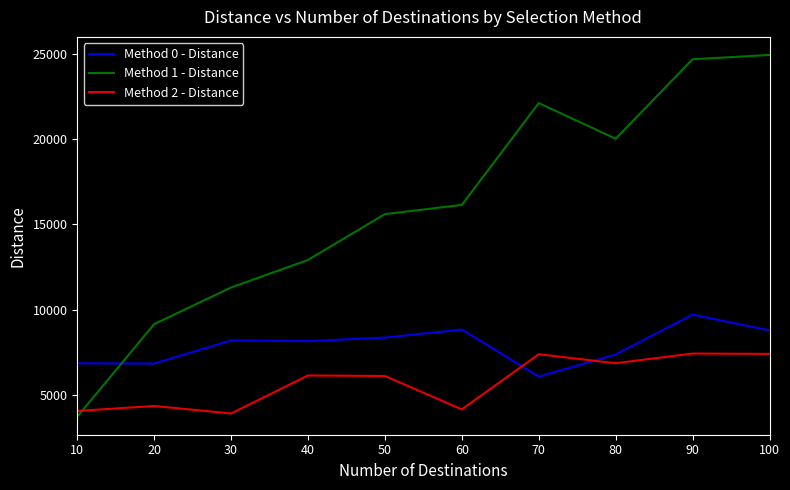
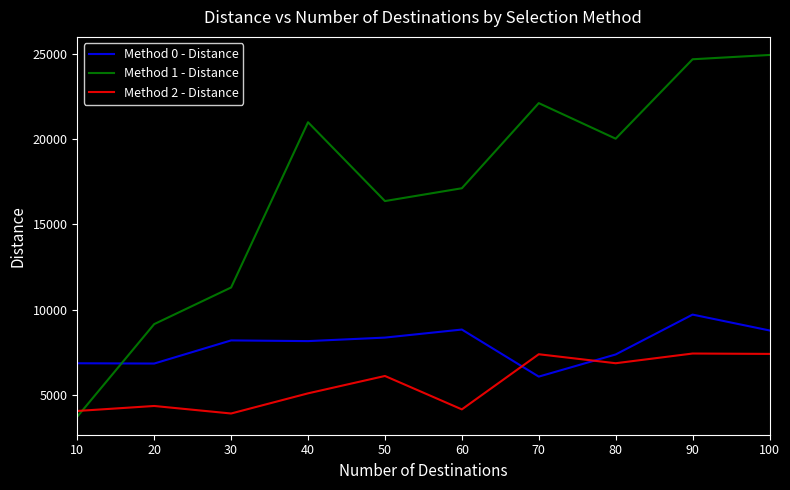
  {
    "Method 0 - Distance": {
      "10": 6800,
      "20": 6800,
      "30": 8200,
      "40": 8100,
      "50": 8400,
      "60": 8800,
      "70": 6100,
      "80": 7400,
      "90": 9700,
      "100": 8800
    },
    "Method 1 - Distance": {
      "10": 3700,
      "20": 9100,
      "30": 11300,
-     "40": 12900,
-     "50": 15600,
-     "60": 16100,
+     "40": 21000,
+     "50": 16400,
+     "60": 17100,
      "70": 22100,
      "80": 20000,
      "90": 24700,
      "100": 25000
    },
    "Method 2 - Distance": {
      "10": 4000,
      "20": 4300,
      "30": 3900,
-     "40": 6100,
+     "40": 5100,
      "50": 6100,
      "60": 4100,
      "70": 7400,
      "80": 6800,
      "90": 7400,
      "100": 7400
    }
  }
